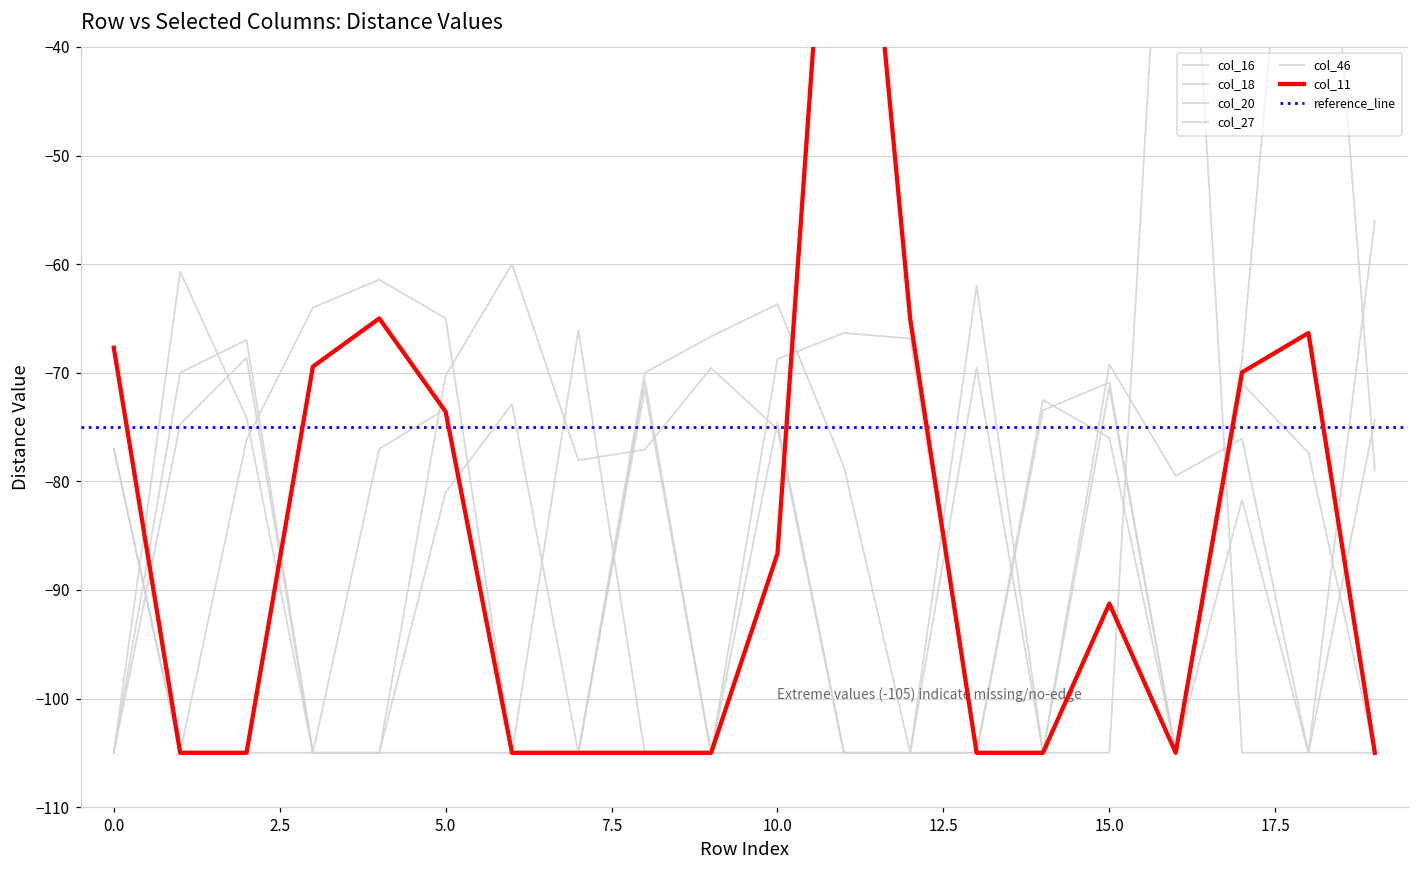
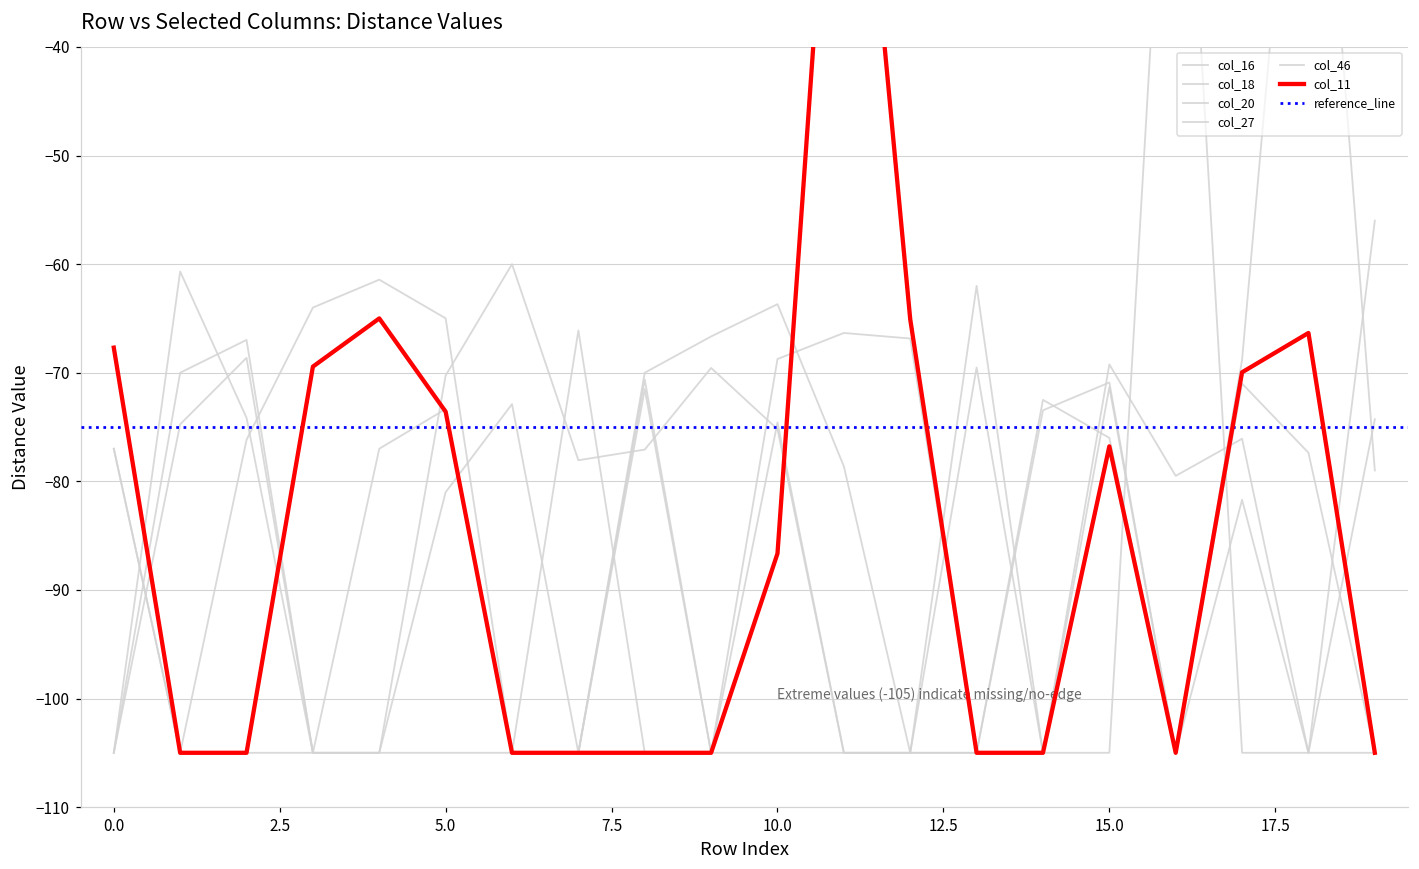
  {
    "col_11": {
      "0.0": -68,
      "10.0": -87,
-     "15.0": -91
+     "15.0": -77
    }
  }
